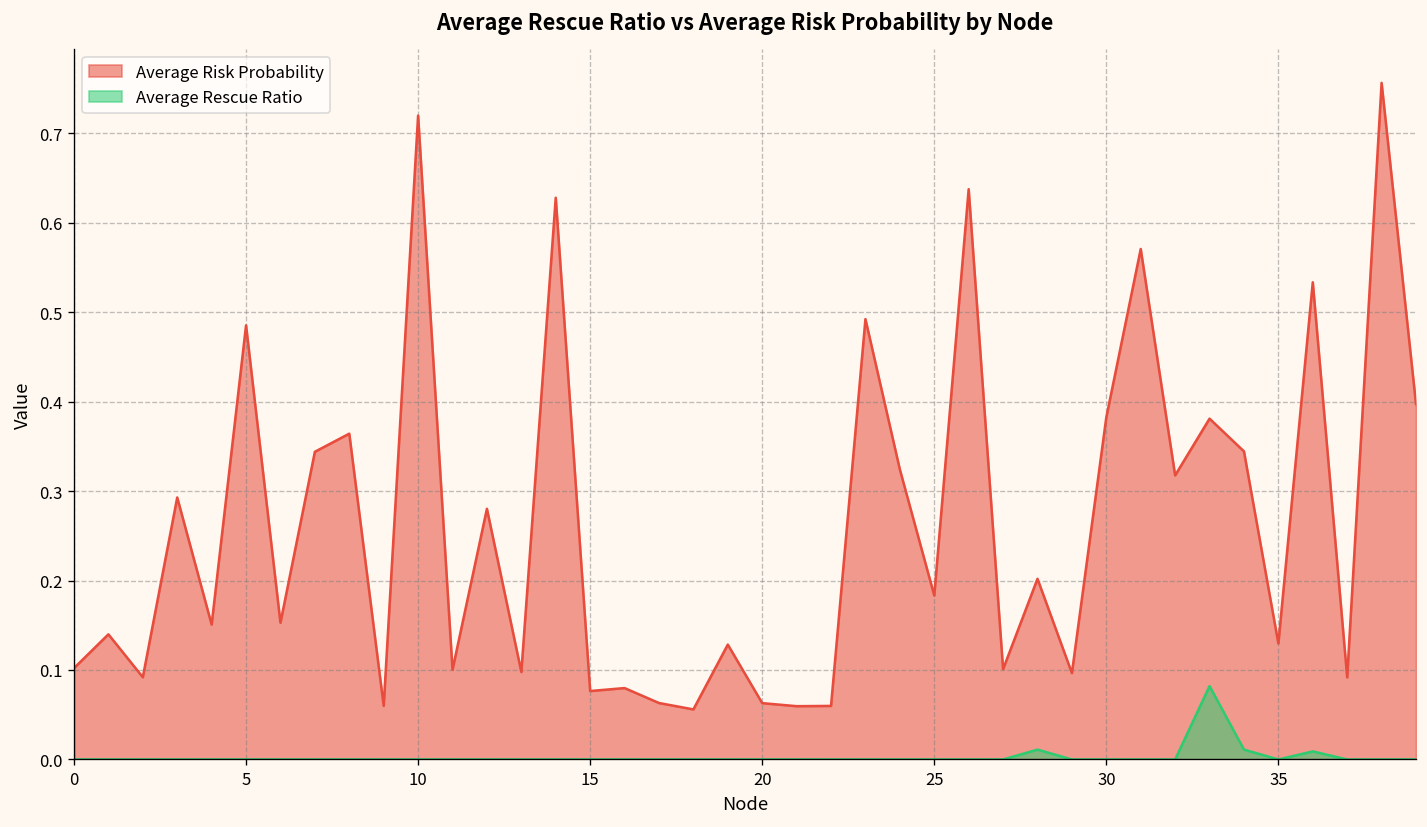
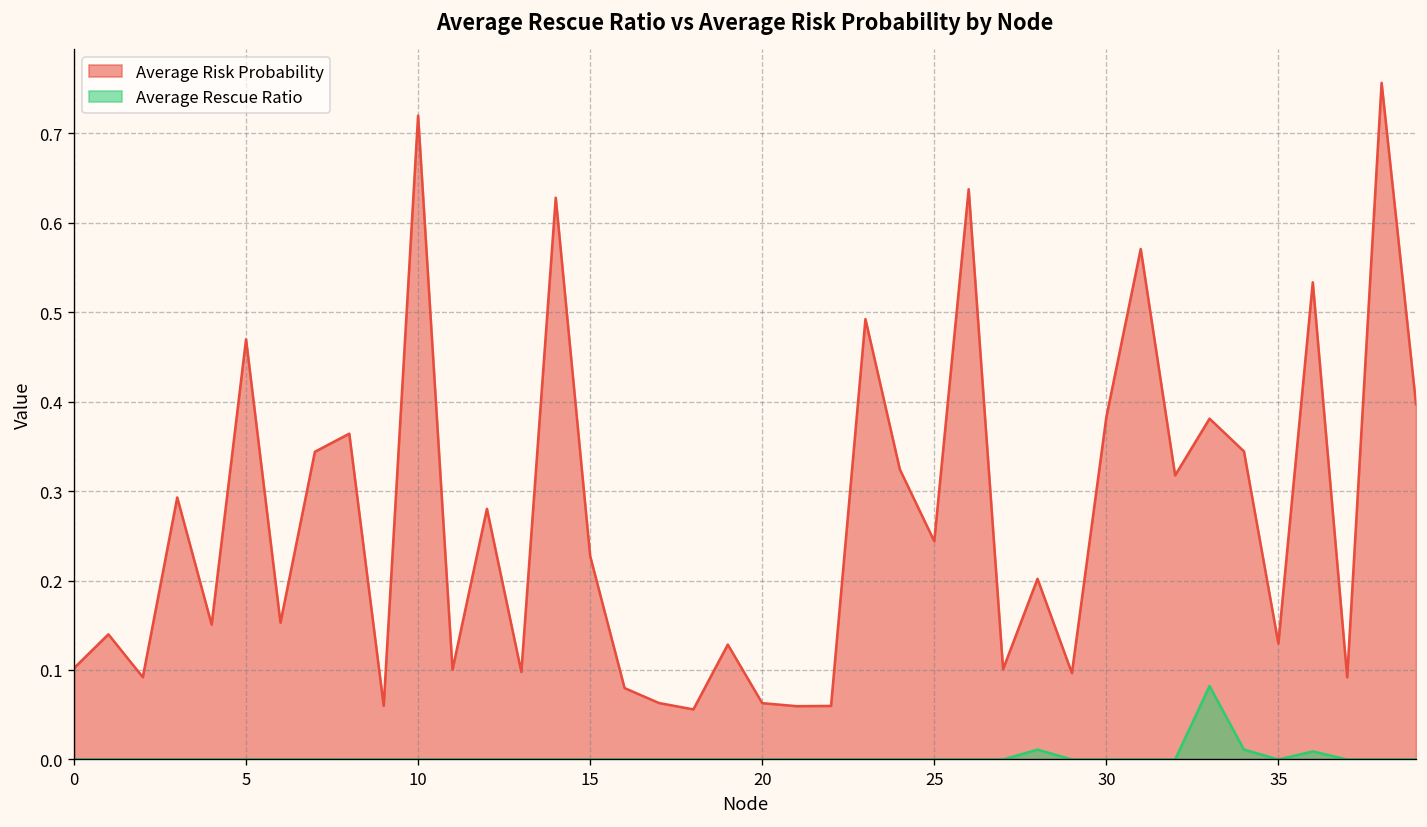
  {
    "Average Risk Probability": {
      "0": 0.10,
-     "5": 0.49,
+     "5": 0.47,
      "10": 0.72,
-     "15": 0.08,
+     "15": 0.23,
      "20": 0.06,
-     "25": 0.18,
+     "25": 0.24,
      "30": 0.38,
      "35": 0.13
    },
    "Average Rescue Ratio": {
      "0": 0.00,
      "5": 0.00,
      "10": 0.00,
      "15": 0.00,
      "20": 0.00,
      "25": 0.00,
      "30": 0.00,
      "35": 0.00
    }
  }
